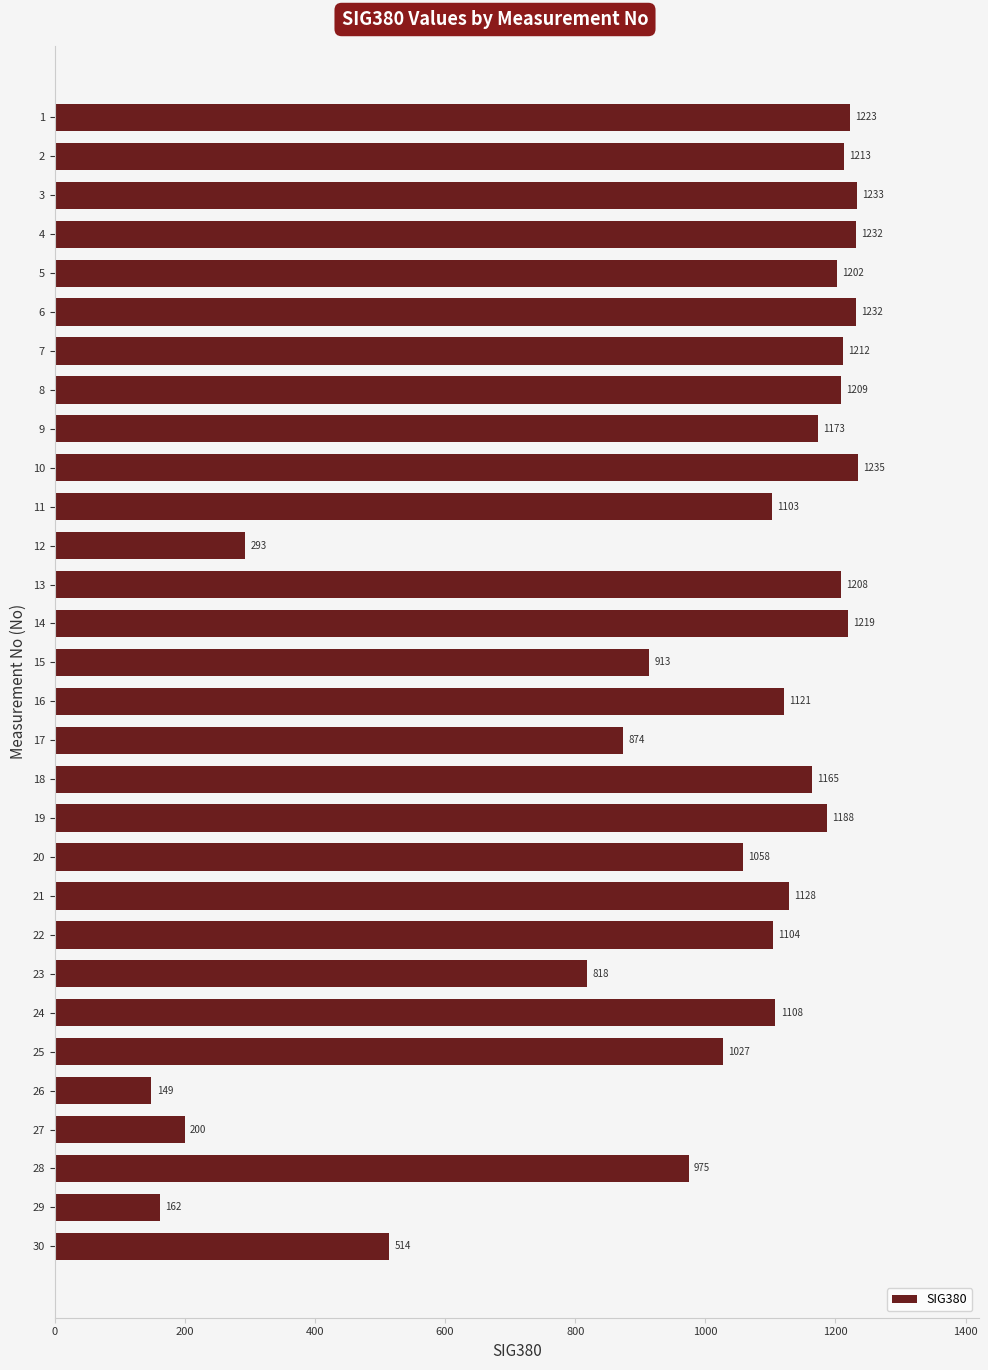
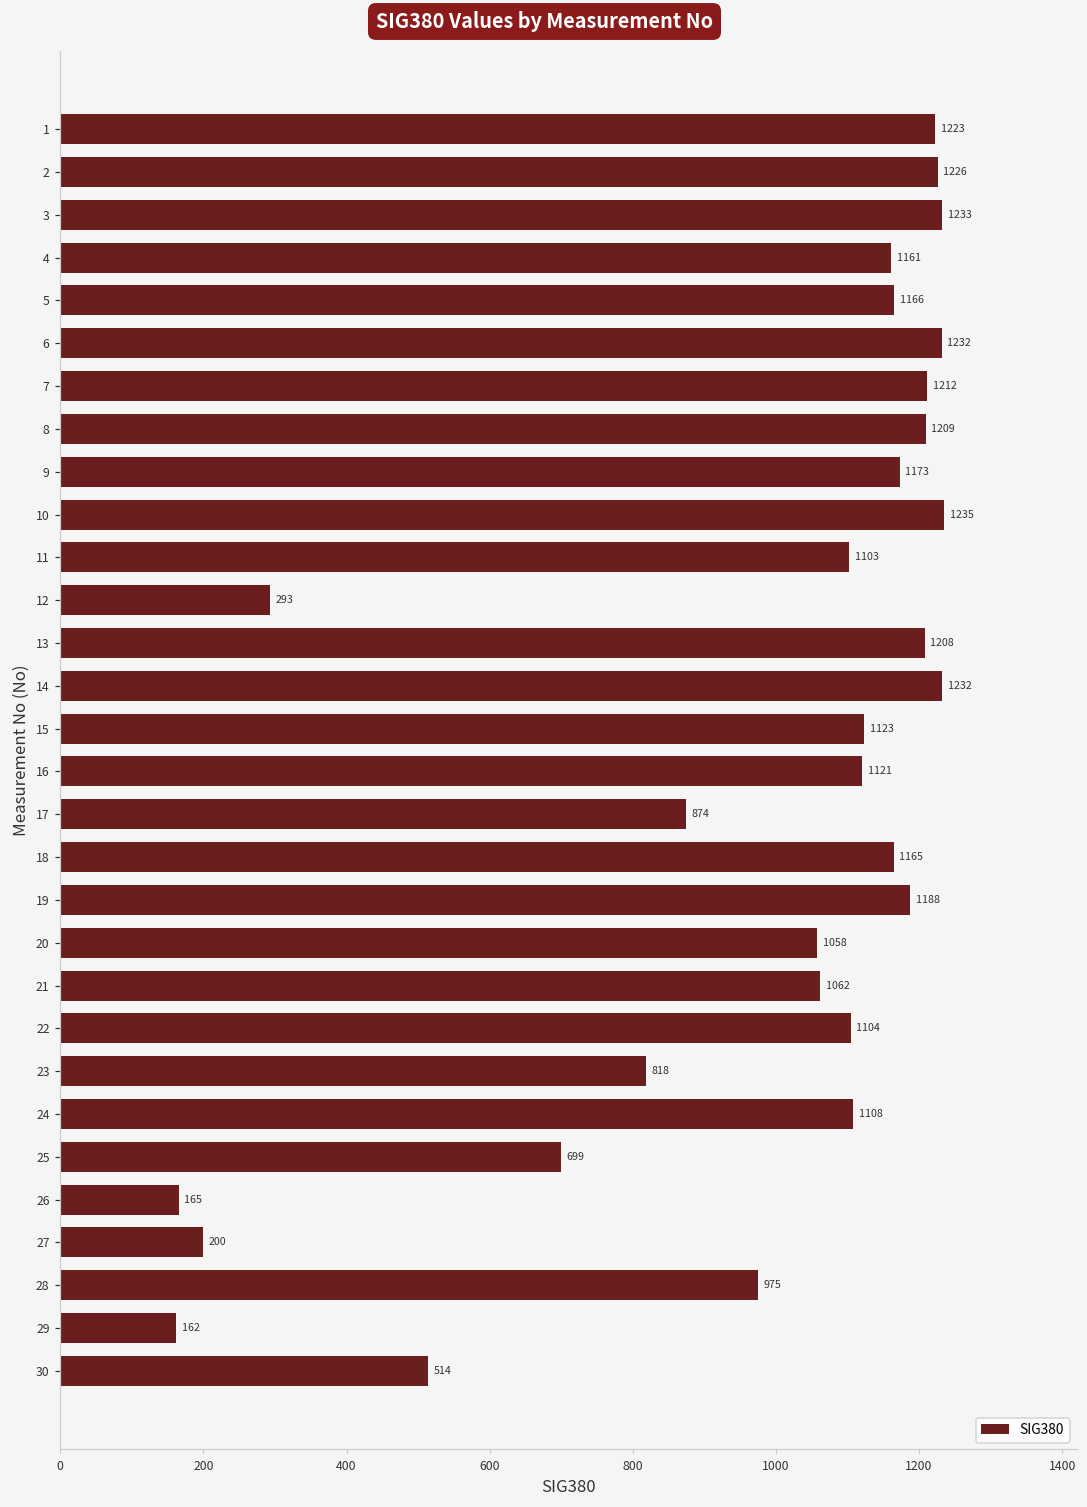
  {
    "1": 1223,
-   "2": 1213,
+   "2": 1226,
    "3": 1233,
-   "4": 1232,
-   "5": 1202,
+   "4": 1161,
+   "5": 1166,
    "6": 1232,
    "7": 1212,
    "8": 1209,
    "9": 1173,
    "10": 1235,
    "11": 1103,
    "12": 293,
    "13": 1208,
-   "14": 1219,
-   "15": 913,
+   "14": 1232,
+   "15": 1123,
    "16": 1121,
    "17": 874,
    "18": 1165,
    "19": 1188,
    "20": 1058,
-   "21": 1128,
+   "21": 1062,
    "22": 1104,
    "23": 818,
    "24": 1108,
-   "25": 1027,
-   "26": 149,
+   "25": 699,
+   "26": 165,
    "27": 200,
    "28": 975,
    "29": 162,
    "30": 514
  }
